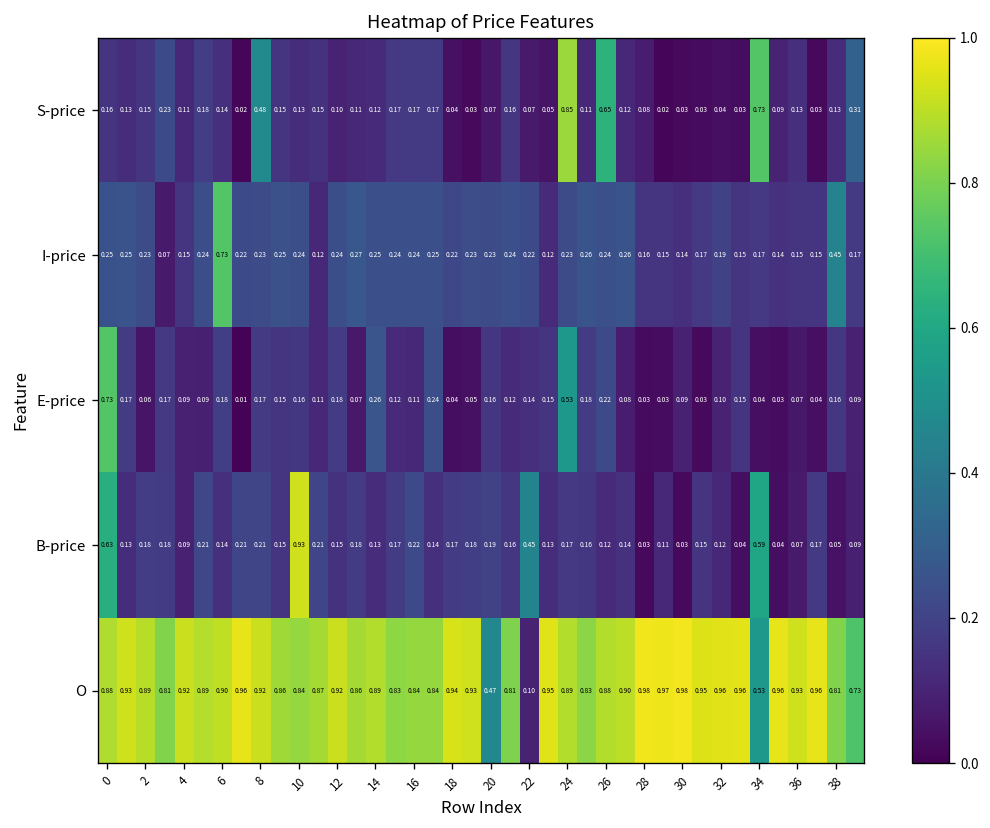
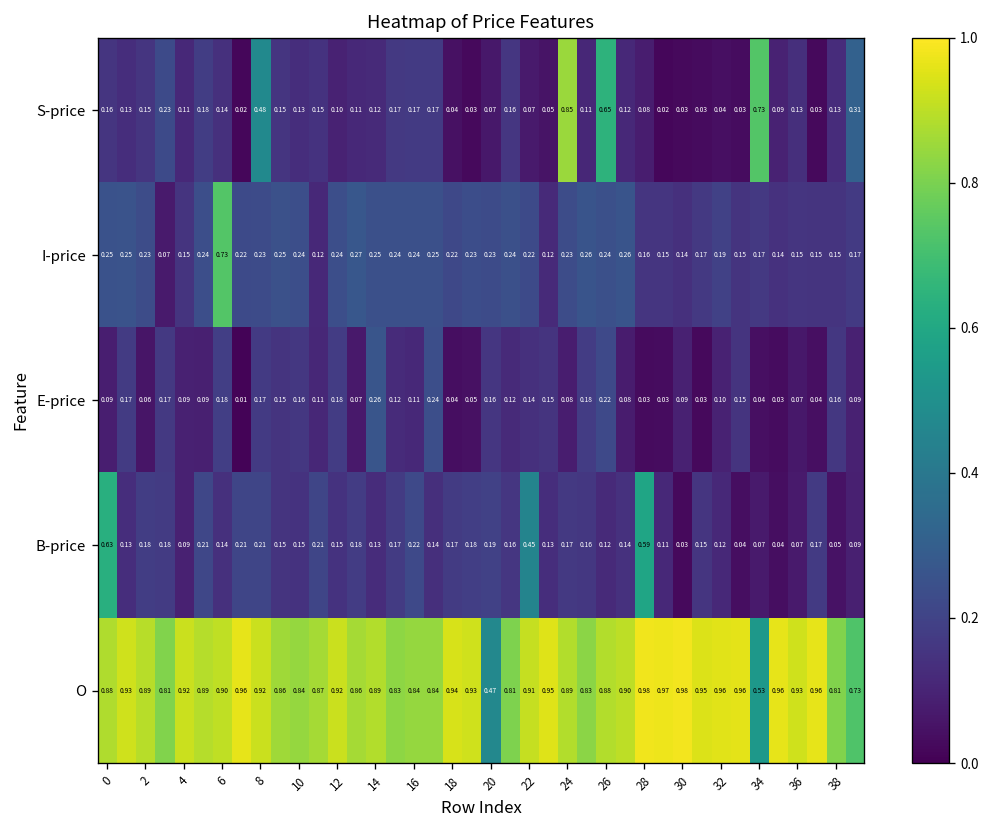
  {
    "S-price": {
      "0": 0.16,
      "2": 0.15,
      "4": 0.11,
      "6": 0.14,
      "8": 0.48,
      "10": 0.13,
      "12": 0.10,
      "14": 0.12,
      "16": 0.17,
      "18": 0.04,
      "20": 0.07,
      "22": 0.07,
      "24": 0.85,
      "26": 0.65,
      "28": 0.08,
      "30": 0.03,
      "32": 0.04,
      "34": 0.73,
      "36": 0.13,
      "38": 0.13
    },
    "I-price": {
      "0": 0.25,
      "2": 0.23,
      "4": 0.15,
      "6": 0.73,
      "8": 0.23,
      "10": 0.24,
      "12": 0.24,
      "14": 0.25,
      "16": 0.24,
      "18": 0.22,
      "20": 0.23,
      "22": 0.22,
      "24": 0.23,
      "26": 0.24,
      "28": 0.16,
      "30": 0.14,
      "32": 0.19,
      "34": 0.17,
      "36": 0.15,
-     "38": 0.45
+     "38": 0.15
    },
    "E-price": {
-     "0": 0.73,
+     "0": 0.09,
      "2": 0.06,
      "4": 0.09,
      "6": 0.18,
      "8": 0.17,
      "10": 0.16,
      "12": 0.18,
      "14": 0.26,
      "16": 0.11,
      "18": 0.04,
      "20": 0.16,
      "22": 0.14,
-     "24": 0.53,
+     "24": 0.08,
      "26": 0.22,
      "28": 0.03,
      "30": 0.09,
      "32": 0.10,
      "34": 0.04,
      "36": 0.07,
      "38": 0.16
    },
    "B-price": {
      "0": 0.63,
      "2": 0.18,
      "4": 0.09,
      "6": 0.14,
      "8": 0.21,
-     "10": 0.93,
+     "10": 0.15,
      "12": 0.15,
      "14": 0.13,
      "16": 0.22,
      "18": 0.17,
      "20": 0.19,
      "22": 0.45,
      "24": 0.17,
      "26": 0.12,
-     "28": 0.03,
+     "28": 0.59,
      "30": 0.03,
      "32": 0.12,
-     "34": 0.59,
+     "34": 0.07,
      "36": 0.07,
      "38": 0.05
    },
    "O": {
      "0": 0.88,
      "2": 0.89,
      "4": 0.92,
      "6": 0.90,
      "8": 0.92,
      "10": 0.84,
      "12": 0.92,
      "14": 0.89,
      "16": 0.84,
      "18": 0.94,
      "20": 0.47,
-     "22": 0.10,
+     "22": 0.91,
      "24": 0.89,
      "26": 0.88,
      "28": 0.98,
      "30": 0.98,
      "32": 0.96,
      "34": 0.53,
      "36": 0.93,
      "38": 0.81
    }
  }
